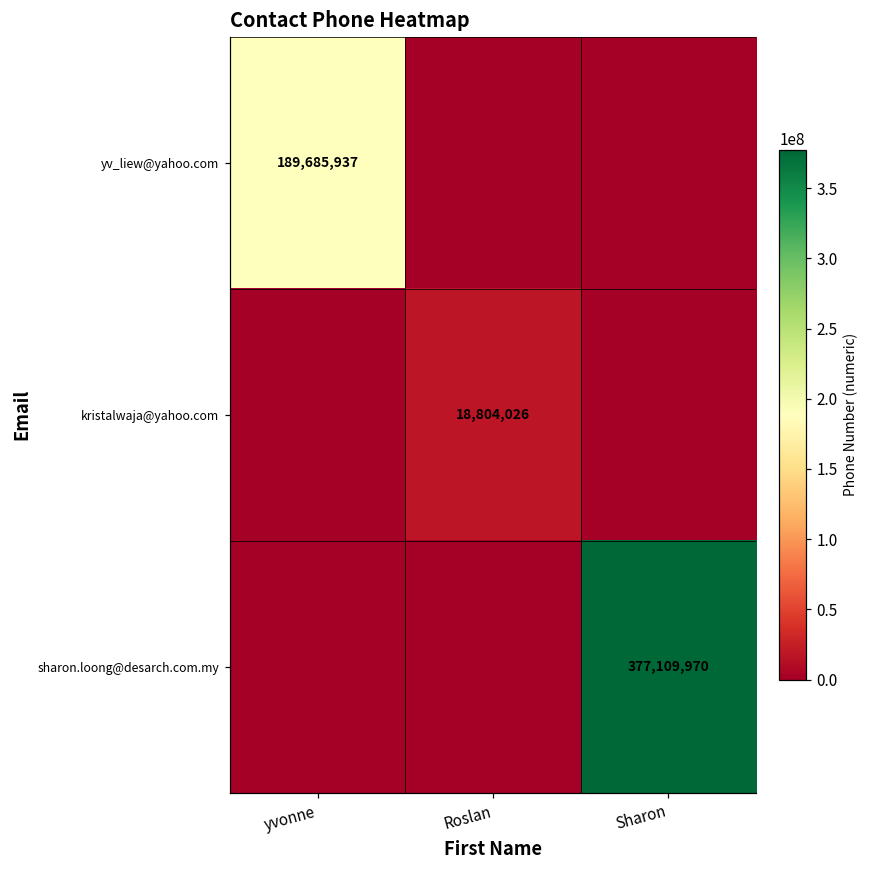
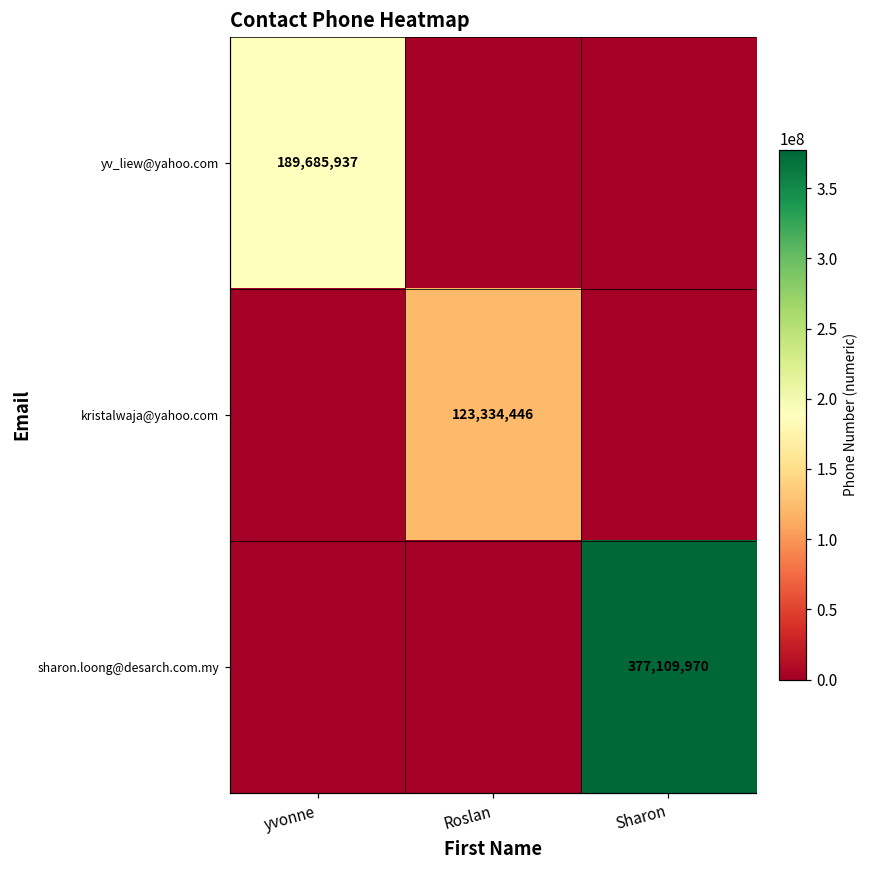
  {
    "yv_liew@yahoo.com": {
      "yvonne": "189,685,937"
    },
    "kristalwaja@yahoo.com": {
-     "Roslan": "18,804,026"
+     "Roslan": "123,334,446"
    },
    "sharon.loong@desarch.com.my": {
      "Sharon": "377,109,970"
    }
  }
